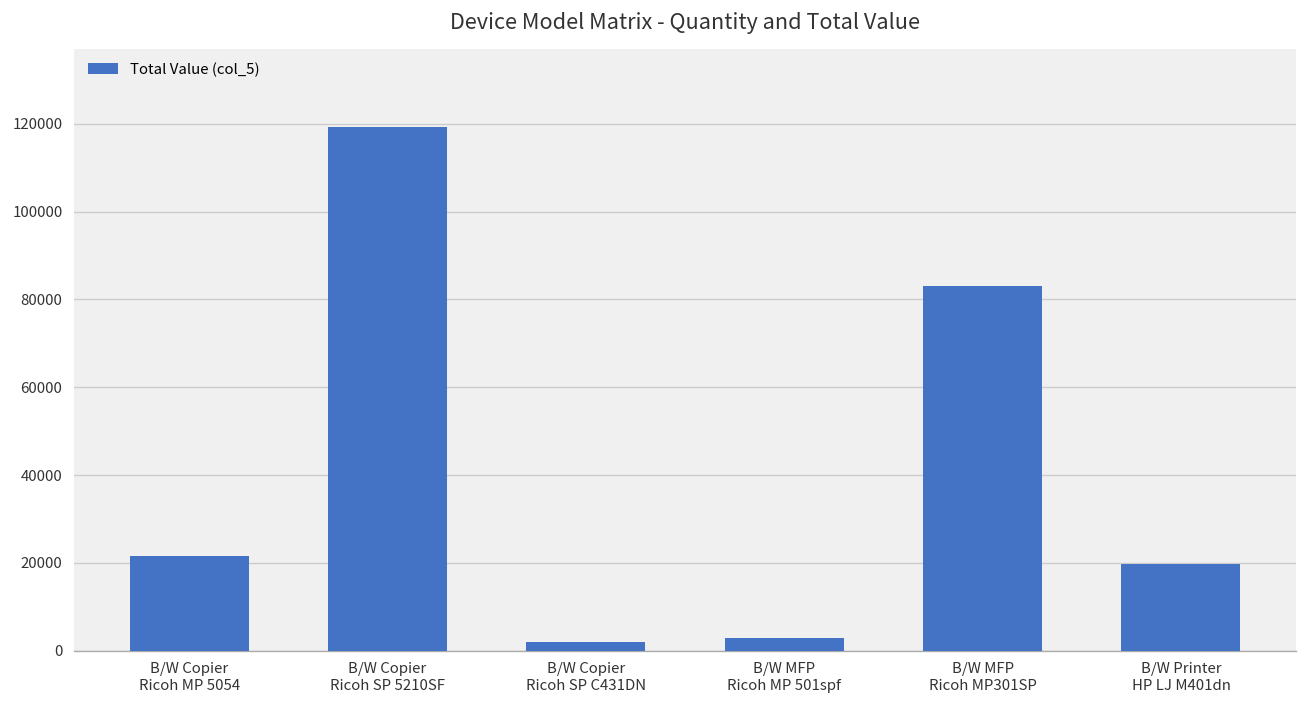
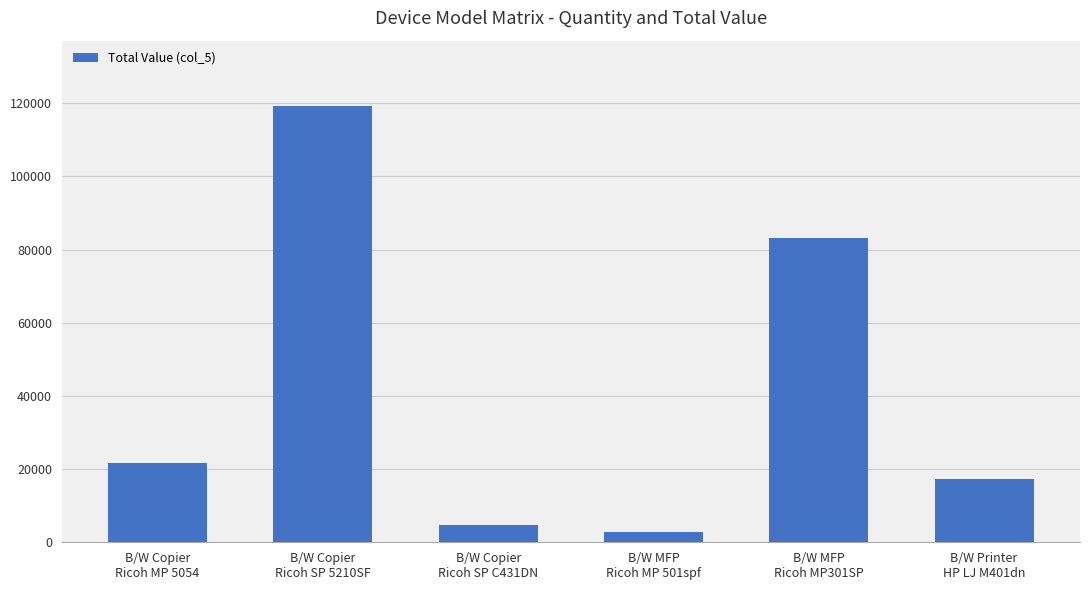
  {
    "B/W Copier Ricoh MP 5054": 22000,
    "B/W Copier Ricoh SP 5210SF": 119000,
-   "B/W Copier Ricoh SP C431DN": 2000,
+   "B/W Copier Ricoh SP C431DN": 5000,
    "B/W MFP Ricoh MP 501spf": 3000,
    "B/W MFP Ricoh MP301SP": 83000,
-   "B/W Printer HP LJ M401dn": 20000
+   "B/W Printer HP LJ M401dn": 17000
  }
